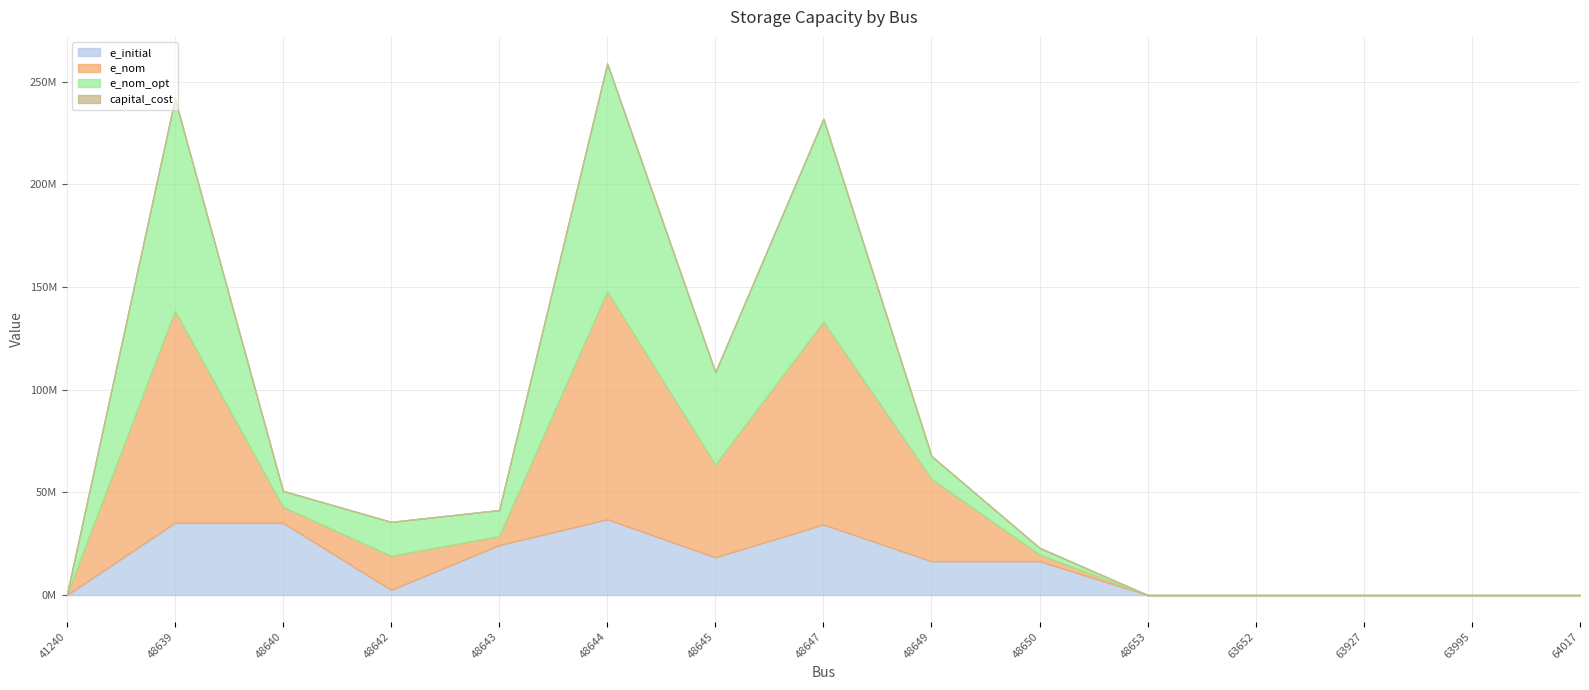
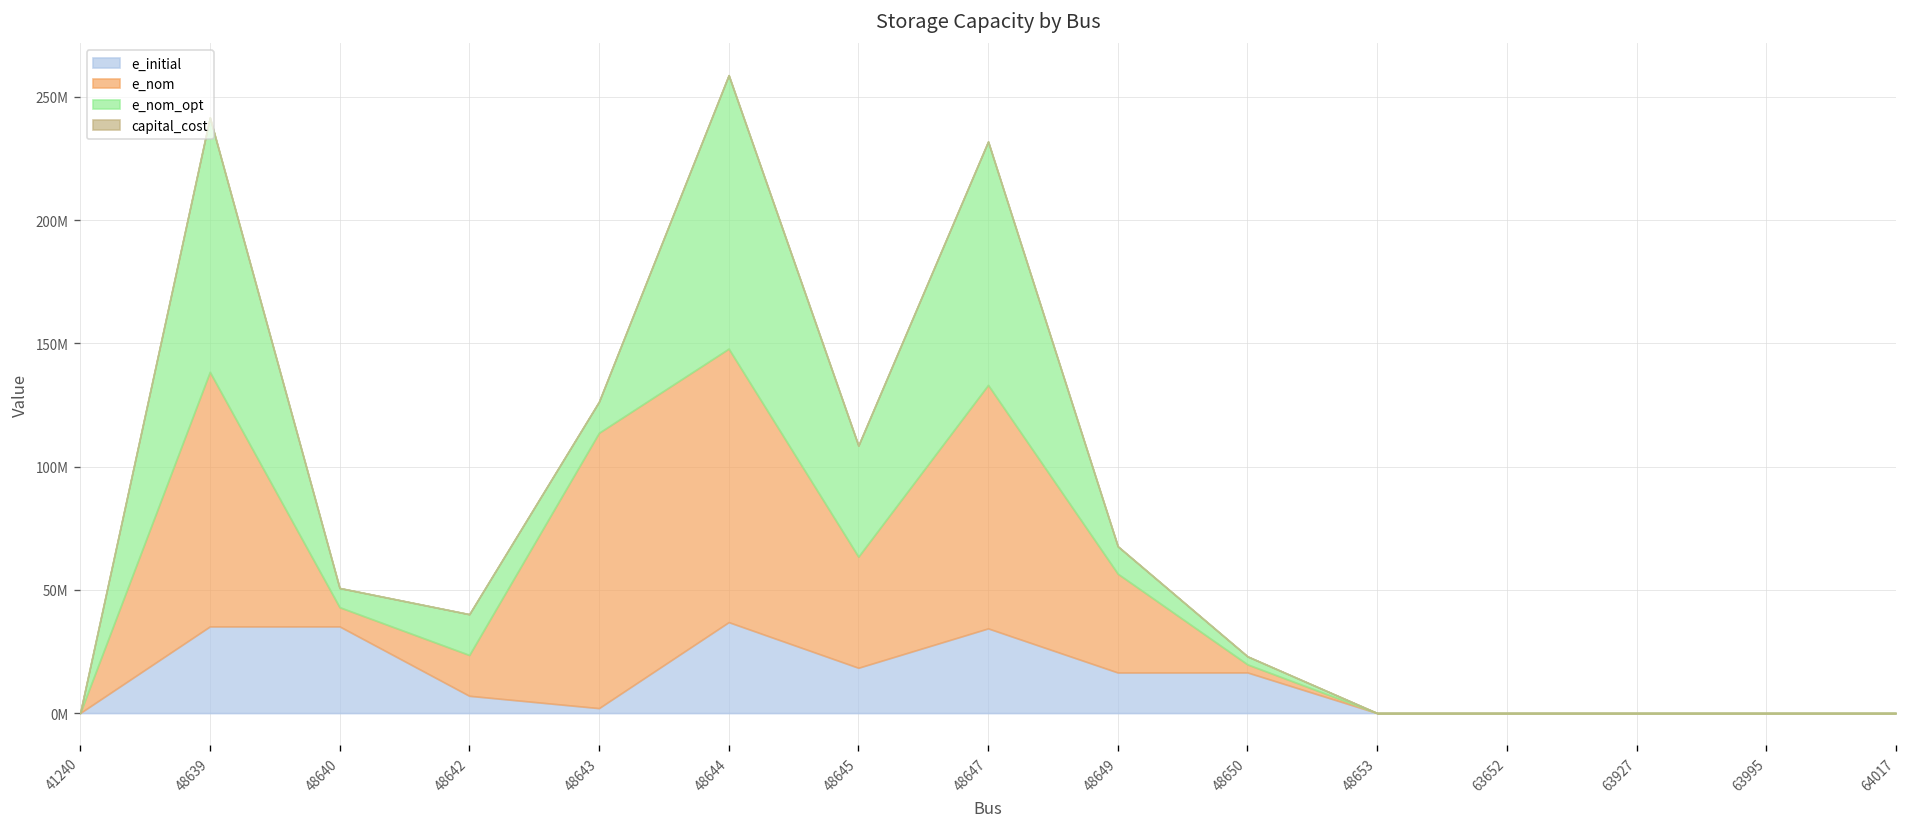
  {
    "e_initial": {
      "48639": 35000000,
      "48640": 35000000,
-     "48642": 3000000,
-     "48643": 24000000,
+     "48642": 7000000,
+     "48643": 2000000,
      "48644": 37000000,
      "48645": 18000000,
      "48647": 34000000,
      "48649": 16000000,
      "48650": 16000000
    },
    "e_nom": {
      "48639": 103000000,
      "48640": 8000000,
      "48642": 17000000,
-     "48643": 4000000,
+     "48643": 112000000,
      "48644": 111000000,
      "48645": 45000000,
      "48647": 99000000,
      "48649": 40000000,
      "48650": 3000000
    }
  }
